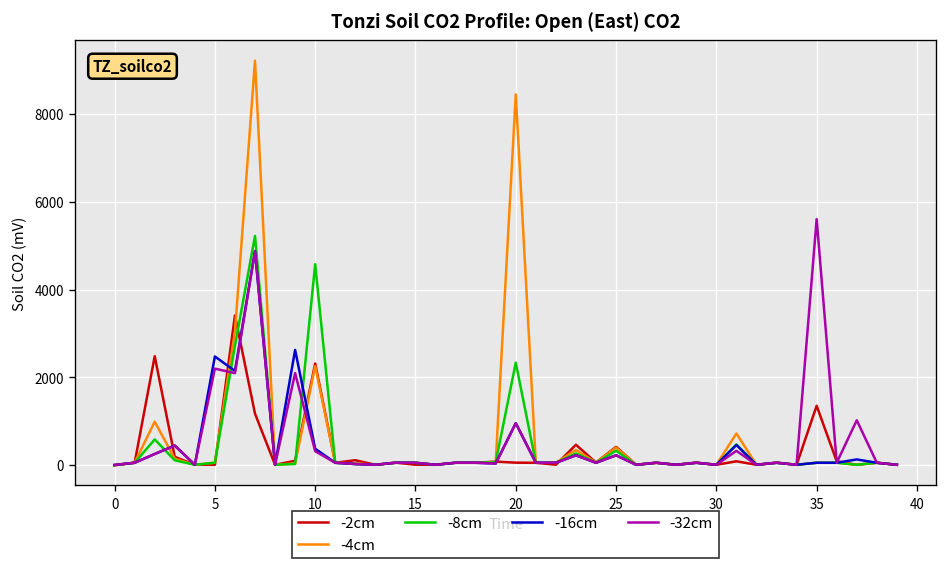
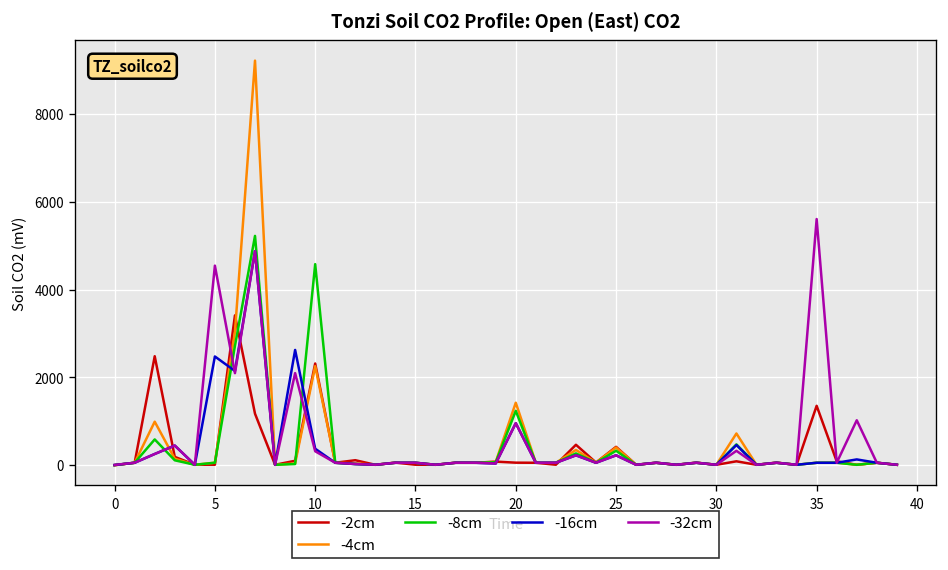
  {
    "-2cm": {
      "20": 100,
      "35": 1400
    },
    "-4cm": {
-     "20": 8500
+     "20": 1400
    },
    "-8cm": {
      "10": 4600,
-     "20": 2300,
+     "20": 1200,
      "25": 300
    },
    "-16cm": {
      "5": 2500
    },
    "-32cm": {
-     "5": 2200,
+     "5": 4500,
      "35": 5600
    }
  }
